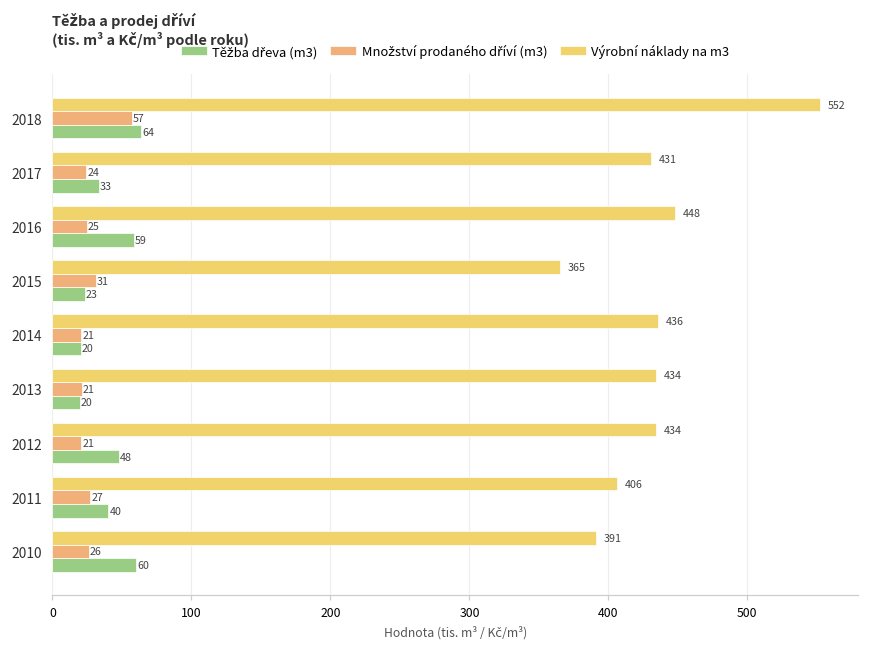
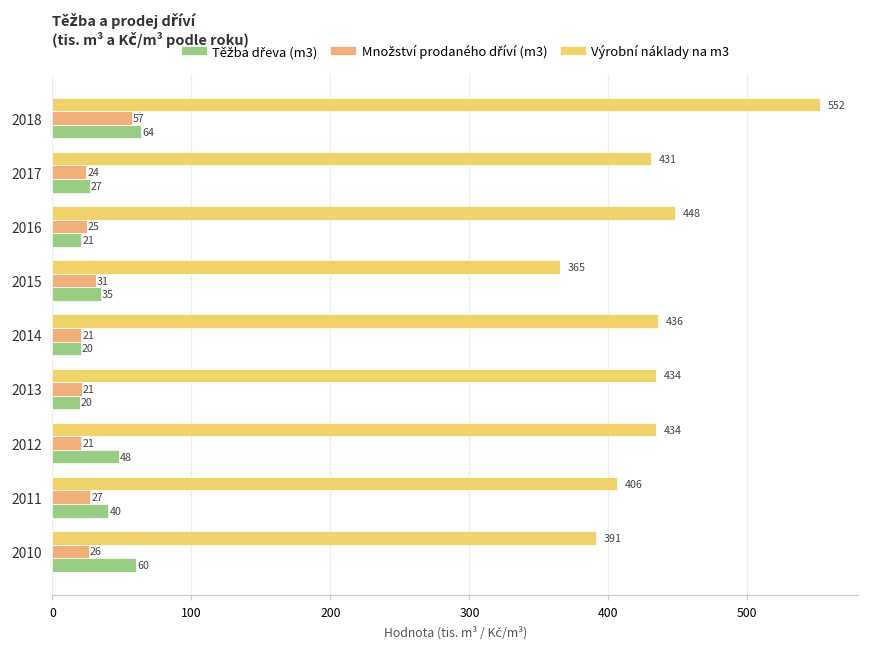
  {
    "Těžba dřeva (m3)": {
      "2018": 64,
-     "2017": 33,
-     "2016": 59,
-     "2015": 23,
+     "2017": 27,
+     "2016": 21,
+     "2015": 35,
      "2014": 20,
      "2013": 20,
      "2012": 48,
      "2011": 40,
      "2010": 60
    }
  }
